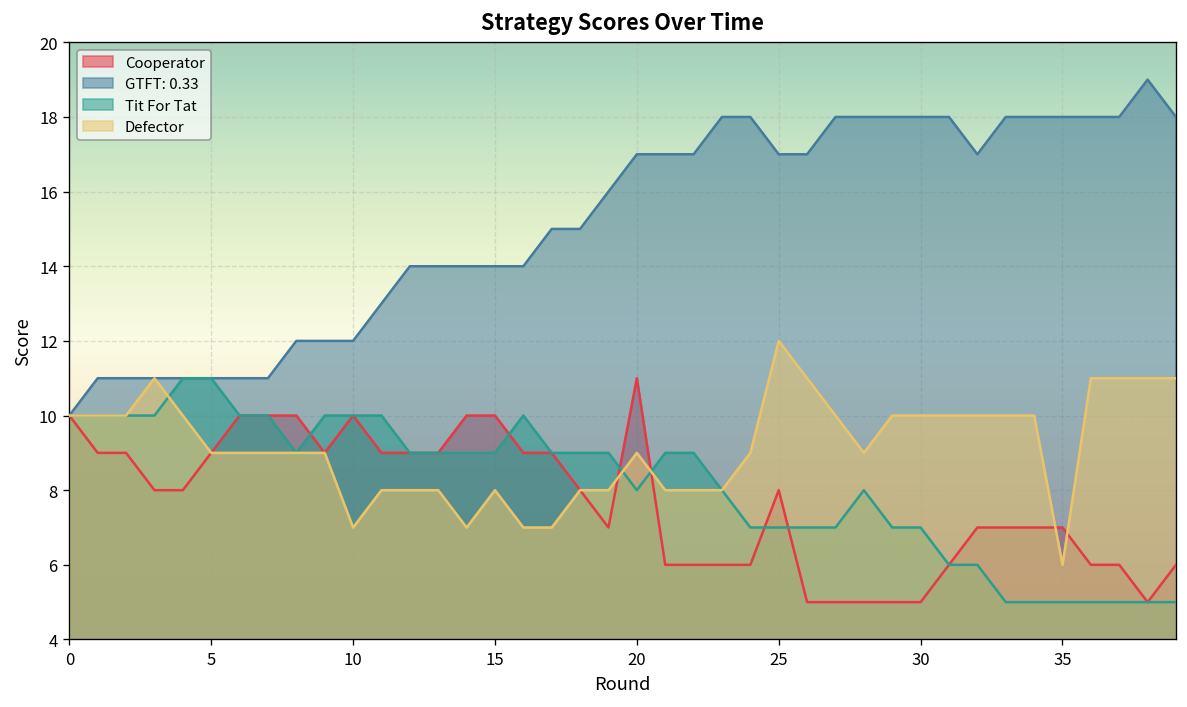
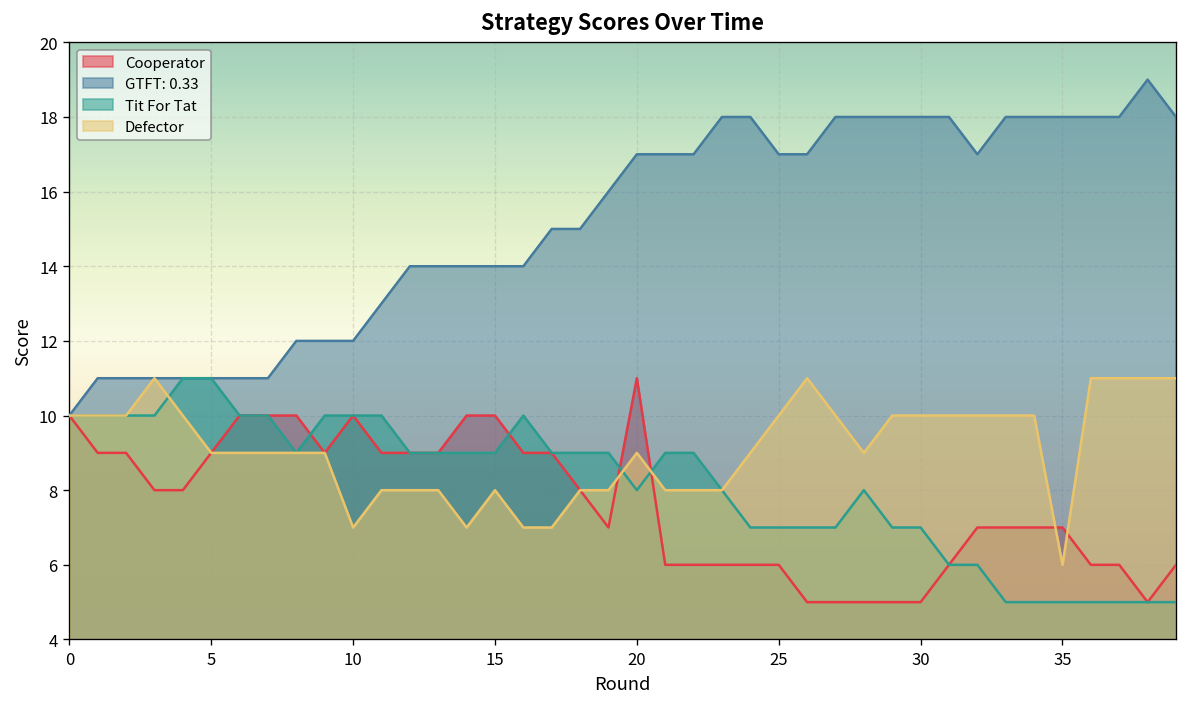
  {
    "Cooperator": {
      "15": 10,
      "20": 11,
-     "25": 8,
+     "25": 6,
      "30": 5,
      "35": 7
    },
    "Defector": {
      "10": 7,
      "15": 8,
      "20": 9,
-     "25": 12,
+     "25": 10,
      "30": 10,
      "35": 6
    }
  }
